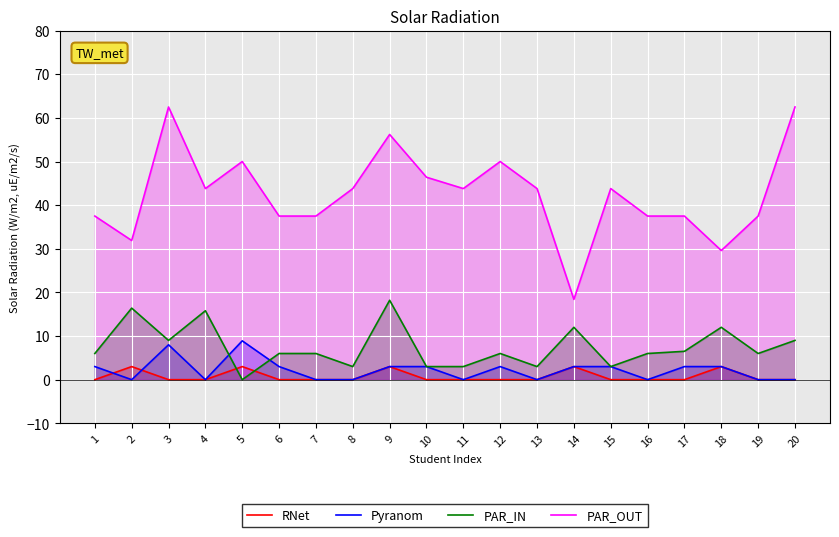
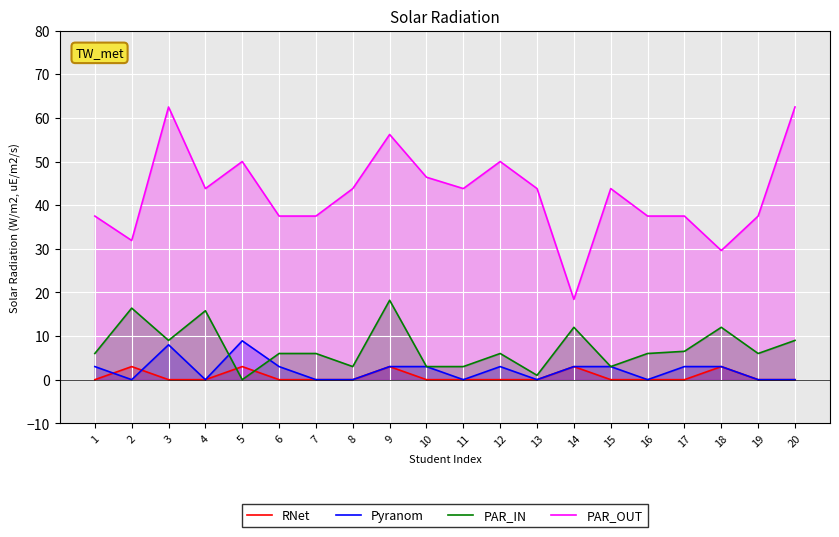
  {
    "RNet": {
      "1": 0,
      "2": 3,
      "3": 0,
      "5": 3,
      "6": 0,
      "10": 0,
      "12": 0,
      "15": 0,
      "17": 0
    },
    "Pyranom": {
      "1": 3,
      "2": 0,
      "3": 8,
      "5": 9,
      "6": 3,
      "12": 3,
      "17": 3
    },
    "PAR_IN": {
      "1": 6,
      "2": 16,
      "3": 9,
      "4": 16,
      "5": 0,
      "6": 6,
      "7": 6,
      "8": 3,
      "9": 18,
      "11": 3,
      "12": 6,
-     "13": 3,
+     "13": 1,
      "14": 12,
      "16": 6,
      "17": 7,
      "18": 12,
      "19": 6,
      "20": 9
    },
    "PAR_OUT": {
      "1": 38,
      "2": 32,
      "3": 63,
      "4": 44,
      "5": 50,
      "6": 38,
      "7": 38,
      "8": 44,
      "9": 56,
      "10": 46,
      "11": 44,
      "12": 50,
      "13": 44,
      "14": 18,
      "15": 44,
      "16": 38,
      "17": 38,
      "18": 30,
      "19": 38,
      "20": 63
    }
  }
